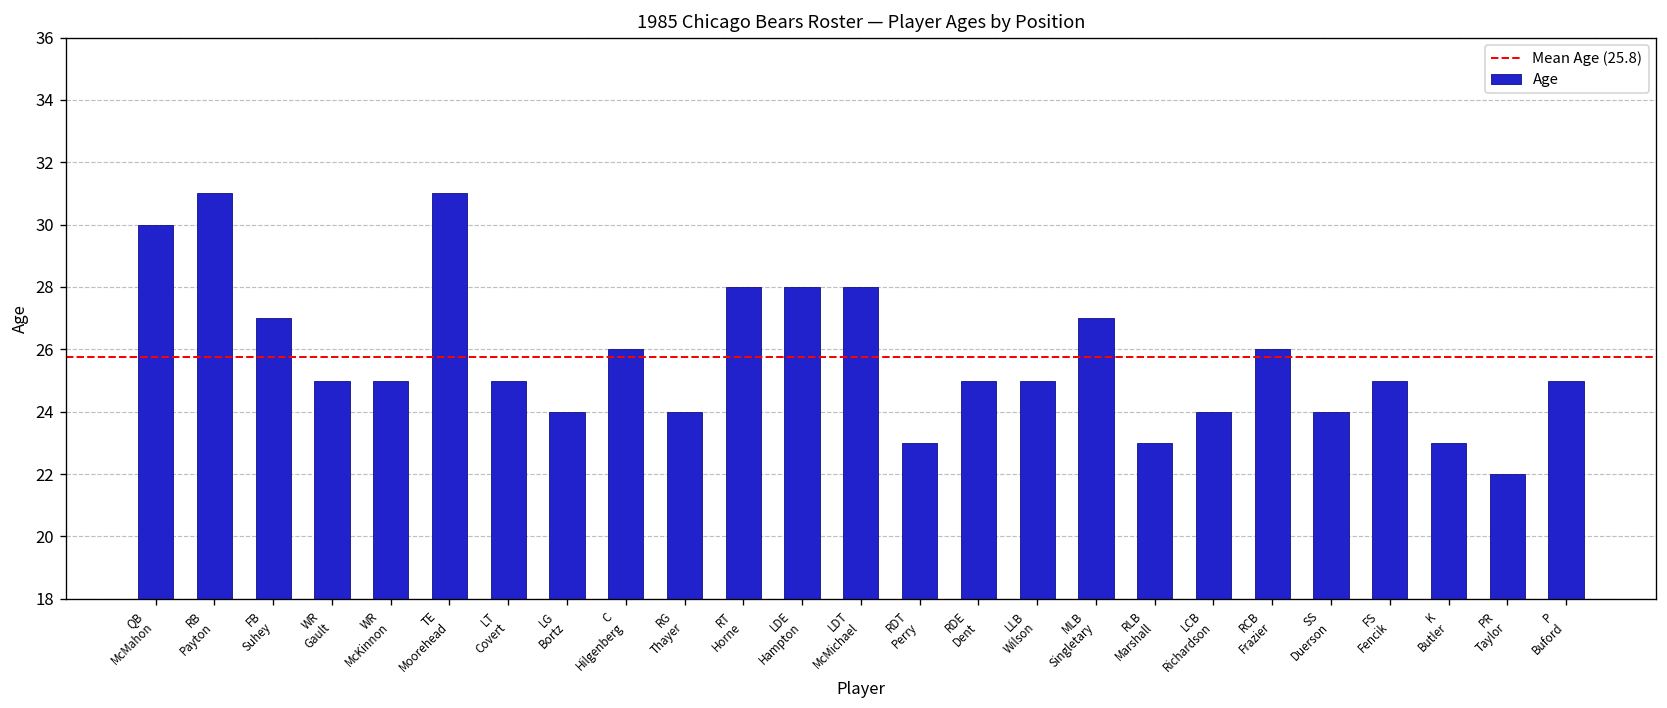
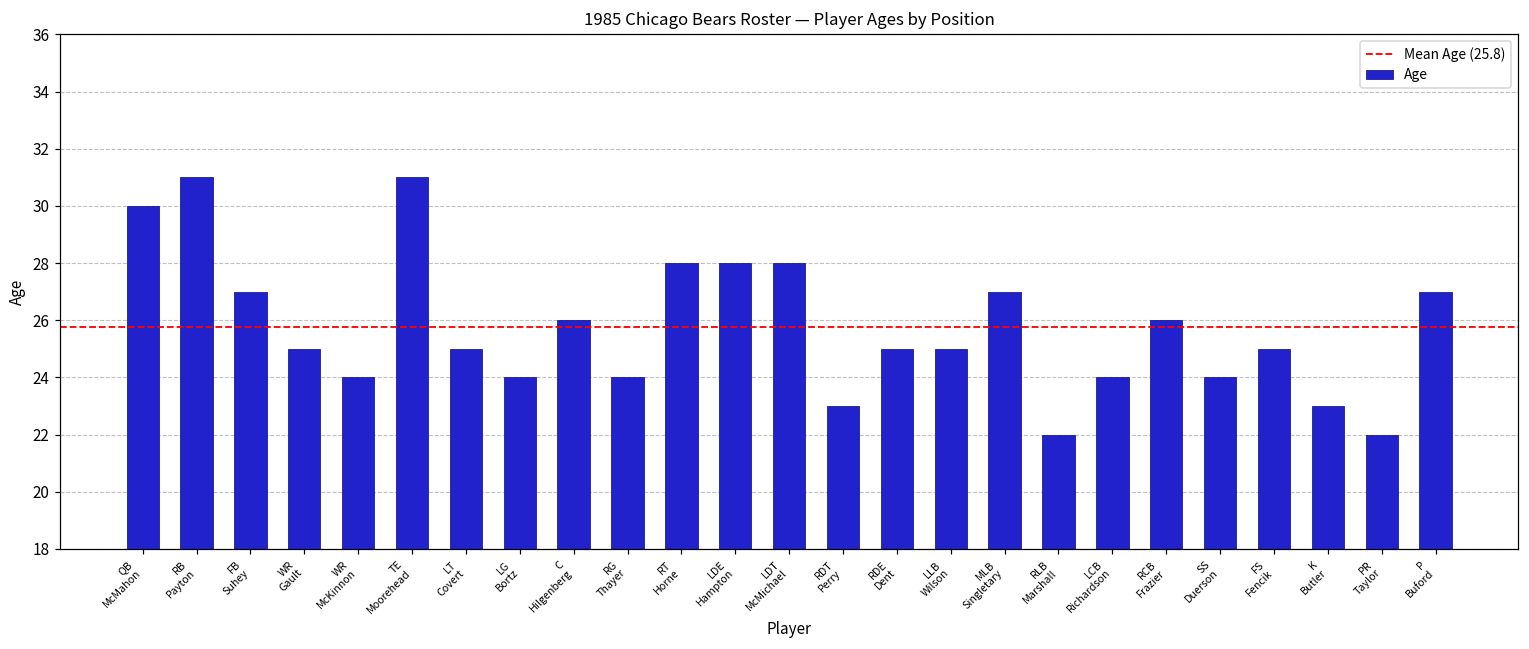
  {
    "QB McMahon": 30,
    "RB Payton": 31,
    "FB Suhey": 27,
    "WR Gault": 25,
-   "WR McKinnon": 25,
+   "WR McKinnon": 24,
    "TE Moorehead": 31,
    "LT Covert": 25,
    "LG Bortz": 24,
    "C Hilgenberg": 26,
    "RG Thayer": 24,
    "RT Horne": 28,
    "LDE Hampton": 28,
    "LDT McMichael": 28,
    "RDT Perry": 23,
    "RDE Dent": 25,
    "LLB Wilson": 25,
    "MLB Singletary": 27,
-   "RLB Marshall": 23,
+   "RLB Marshall": 22,
    "LCB Richardson": 24,
    "RCB Frazier": 26,
    "SS Duerson": 24,
    "FS Fencik": 25,
    "K Butler": 23,
    "PR Taylor": 22,
-   "P Buford": 25
+   "P Buford": 27
  }
